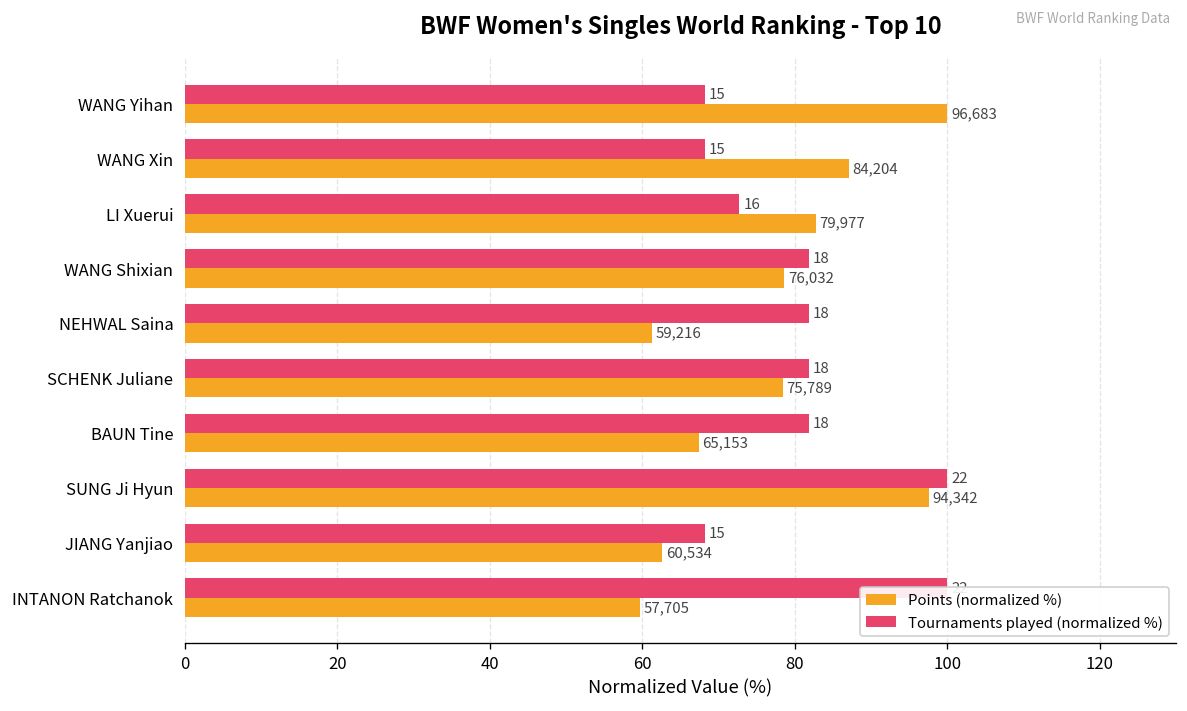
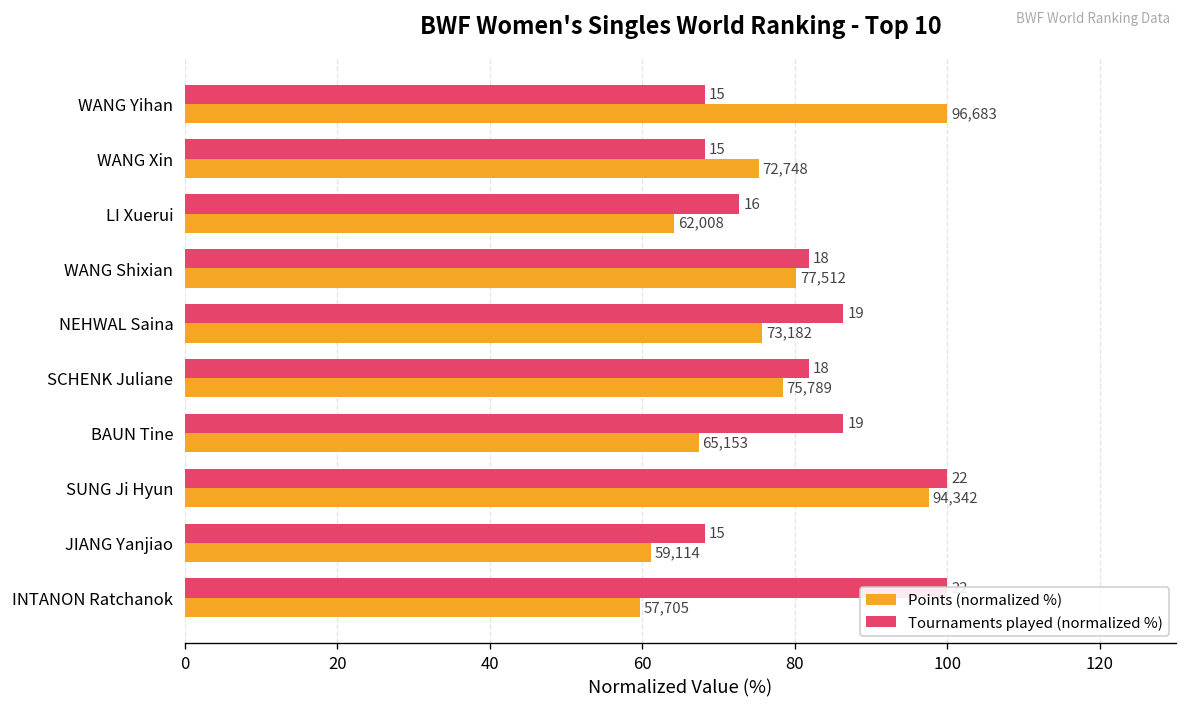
  {
    "Points (normalized %)": {
-     "WANG Xin": "84,204",
-     "LI Xuerui": "79,977",
-     "WANG Shixian": "76,032",
-     "NEHWAL Saina": "59,216",
-     "JIANG Yanjiao": "60,534"
+     "WANG Xin": "72,748",
+     "LI Xuerui": "62,008",
+     "WANG Shixian": "77,512",
+     "NEHWAL Saina": "73,182",
+     "JIANG Yanjiao": "59,114"
    },
    "Tournaments played (normalized %)": {
-     "NEHWAL Saina": "18",
-     "BAUN Tine": "18"
+     "NEHWAL Saina": "19",
+     "BAUN Tine": "19"
    }
  }
